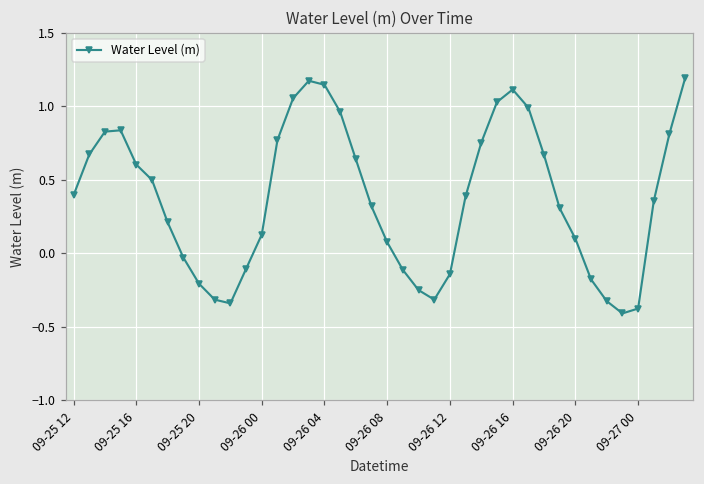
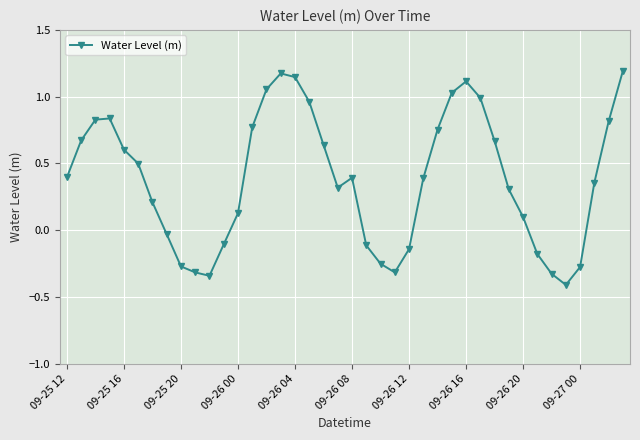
  {
    "09-25 12": 0.40,
    "09-25 16": 0.60,
-   "09-25 20": -0.21,
+   "09-25 20": -0.27,
    "09-26 00": 0.13,
    "09-26 04": 1.15,
-   "09-26 08": 0.07,
+   "09-26 08": 0.39,
    "09-26 12": -0.14,
    "09-26 16": 1.11,
    "09-26 20": 0.10,
-   "09-27 00": -0.38
+   "09-27 00": -0.28
  }
